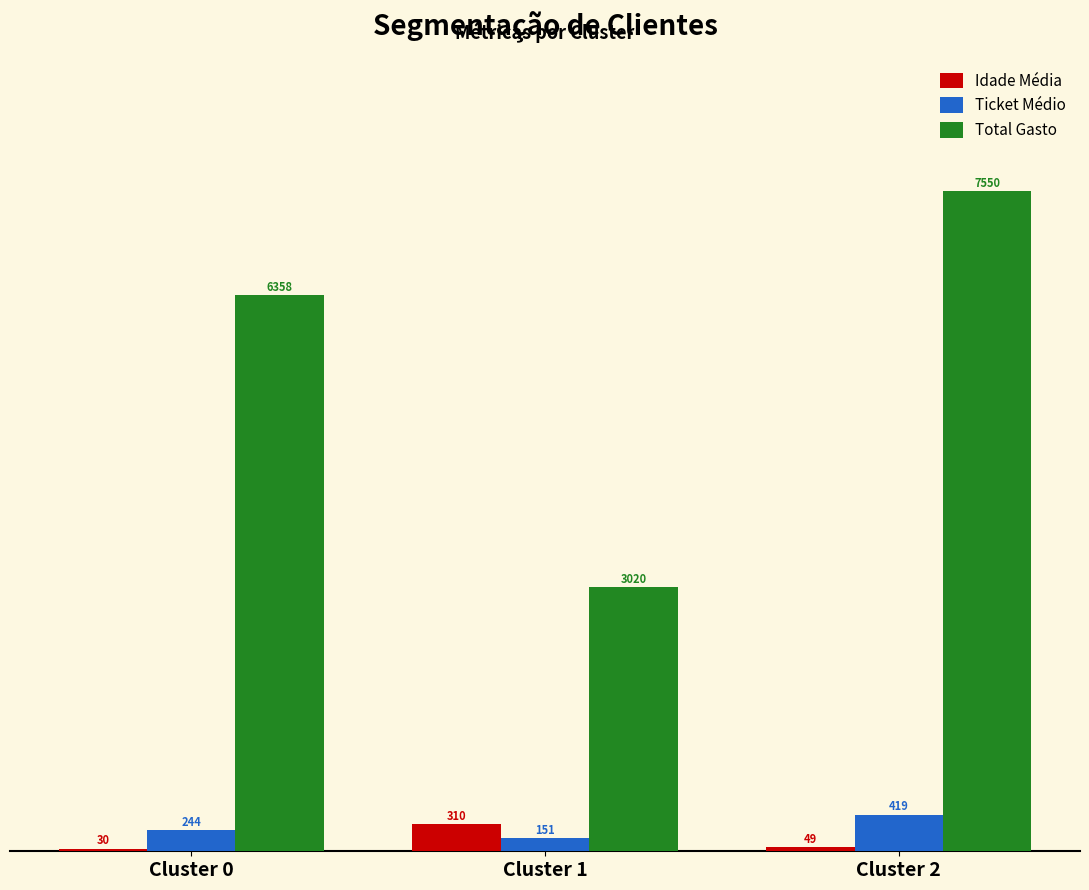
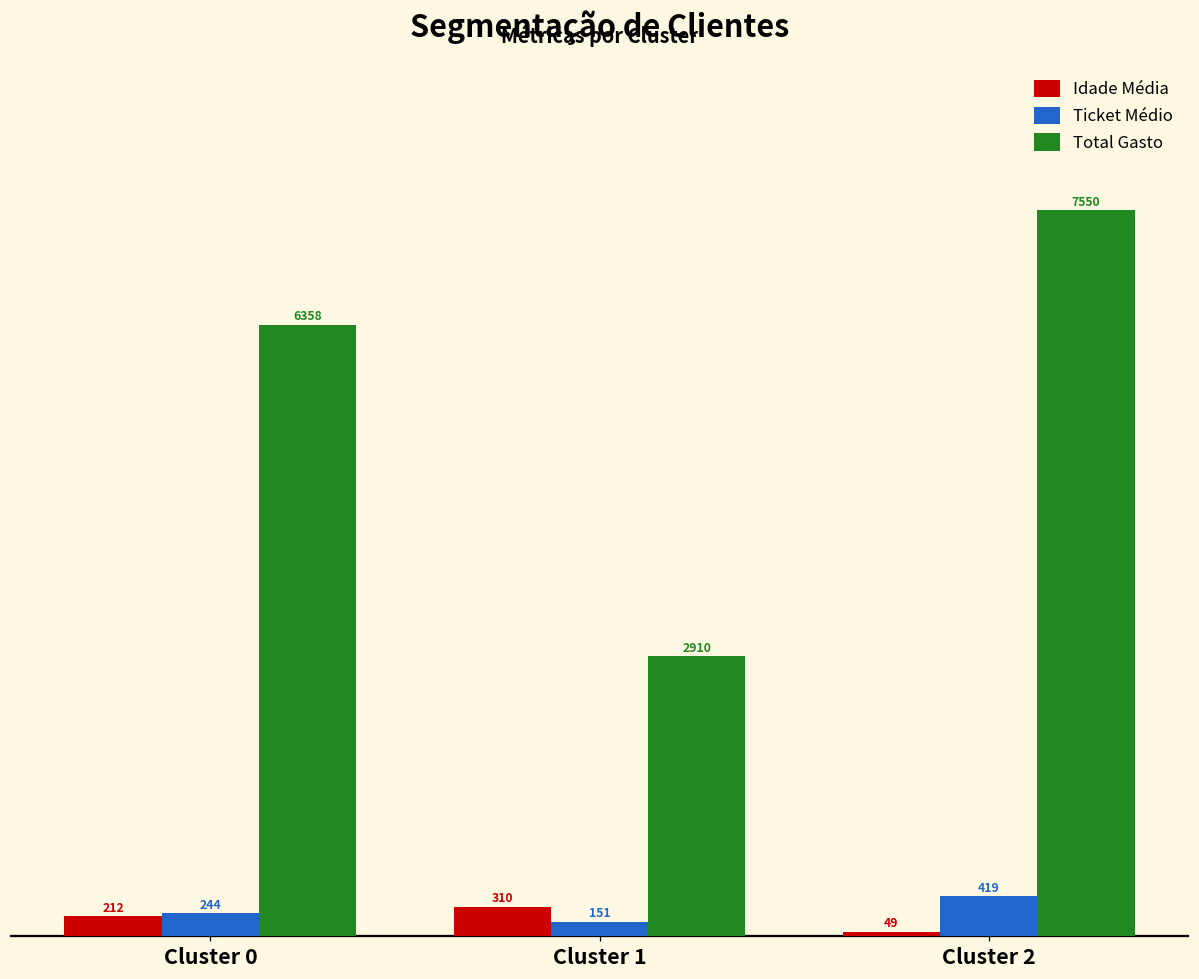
  {
    "Idade Média": {
-     "Cluster 0": 30,
+     "Cluster 0": 212,
      "Cluster 1": 310,
      "Cluster 2": 49
    },
    "Ticket Médio": {
      "Cluster 0": 244,
      "Cluster 1": 151,
      "Cluster 2": 419
    },
    "Total Gasto": {
      "Cluster 0": 6358,
-     "Cluster 1": 3020,
+     "Cluster 1": 2910,
      "Cluster 2": 7550
    }
  }
